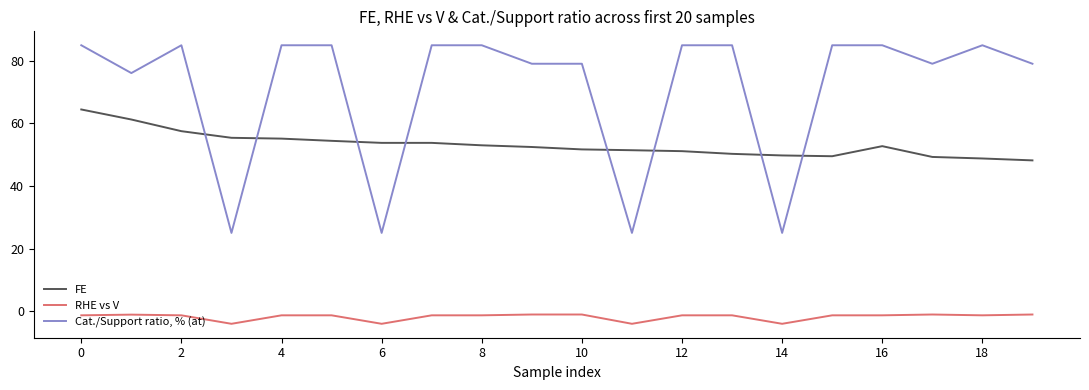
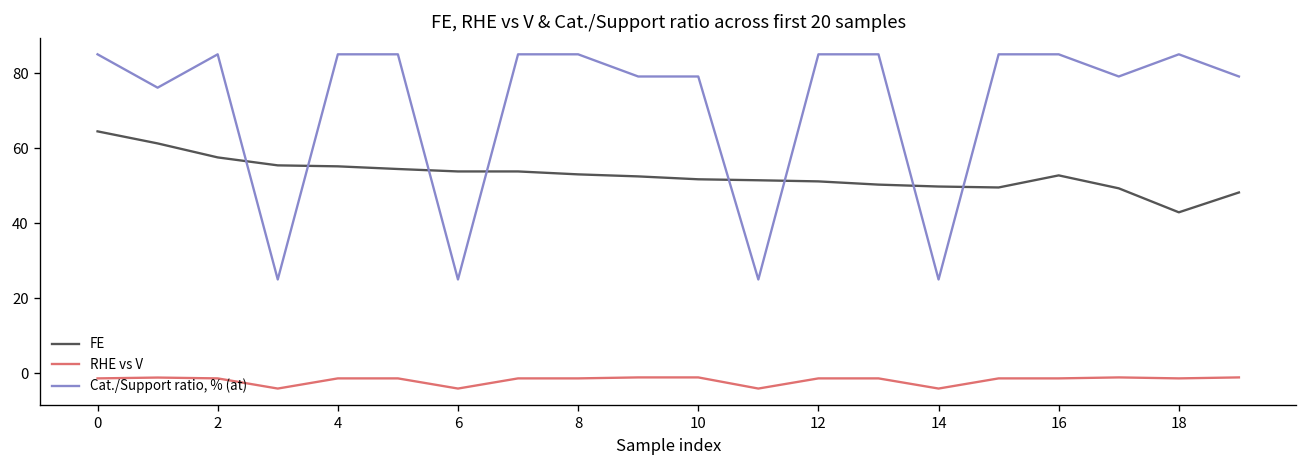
  {
    "FE": {
      "0": 64,
      "2": 58,
      "4": 55,
      "6": 54,
      "8": 53,
      "10": 52,
      "12": 51,
      "14": 50,
      "16": 53,
-     "18": 49
+     "18": 43
    },
    "RHE vs V": {
      "0": -1,
      "2": -1,
      "4": -1,
      "6": -4,
      "8": -1,
      "10": -1,
      "12": -1,
      "14": -4,
      "16": -1,
      "18": -1
    },
    "Cat./Support ratio, % (at)": {
      "0": 85,
      "2": 85,
      "4": 85,
      "6": 25,
      "8": 85,
      "10": 79,
      "12": 85,
      "14": 25,
      "16": 85,
      "18": 85
    }
  }
